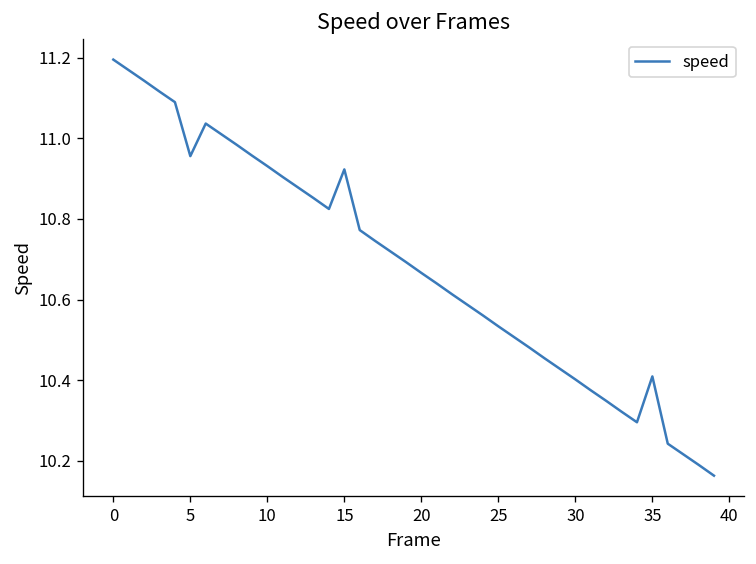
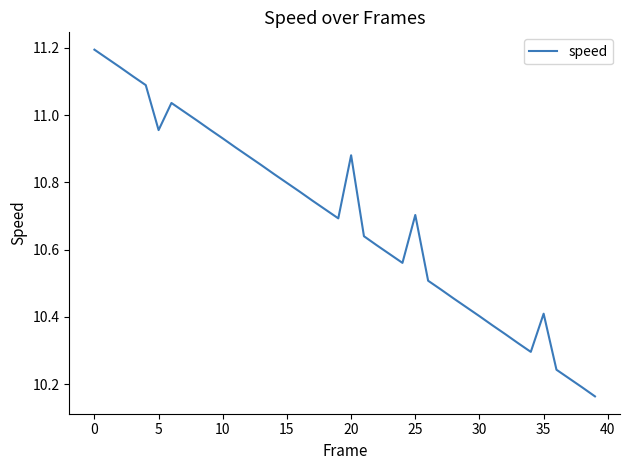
  {
    "0": 11.20,
    "5": 10.96,
    "10": 10.93,
-   "15": 10.92,
-   "20": 10.67,
-   "25": 10.53,
+   "15": 10.80,
+   "20": 10.88,
+   "25": 10.70,
    "30": 10.40,
    "35": 10.41
  }
